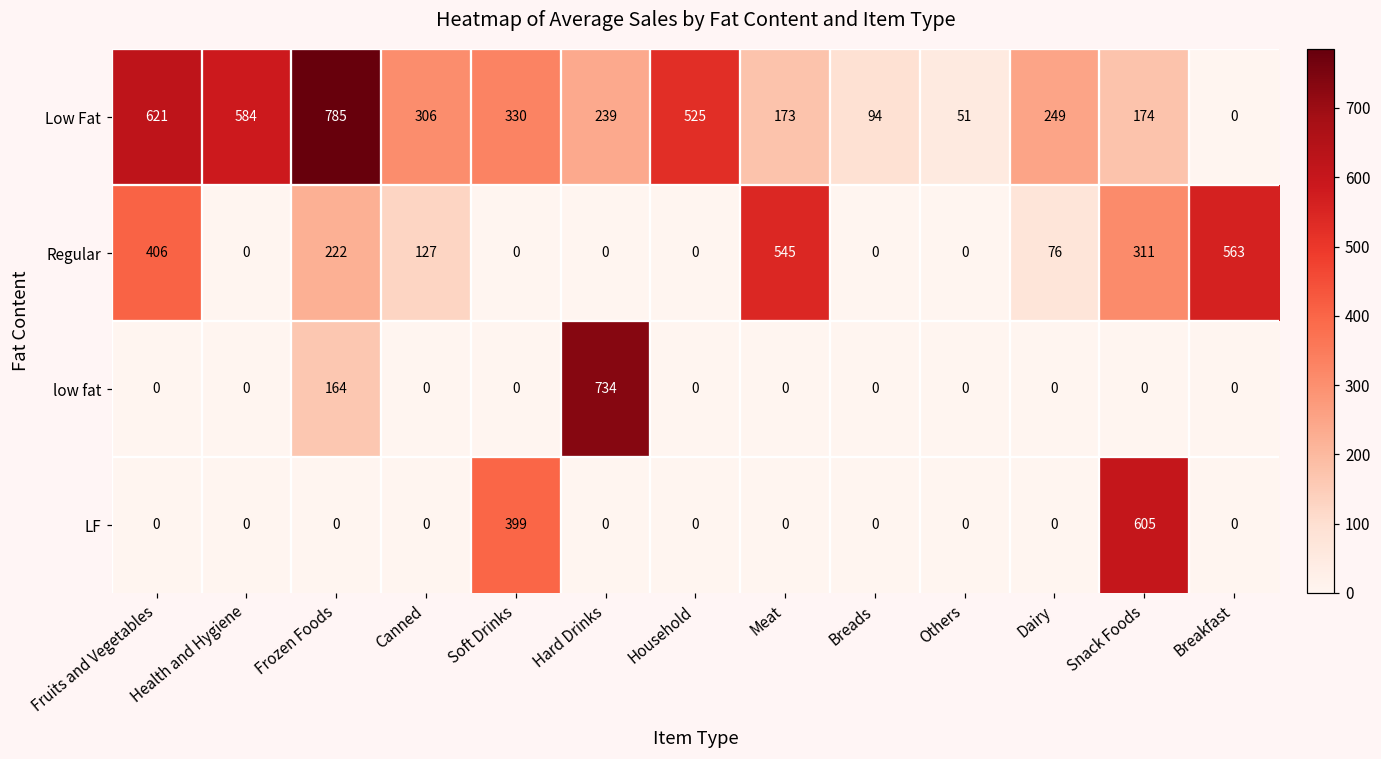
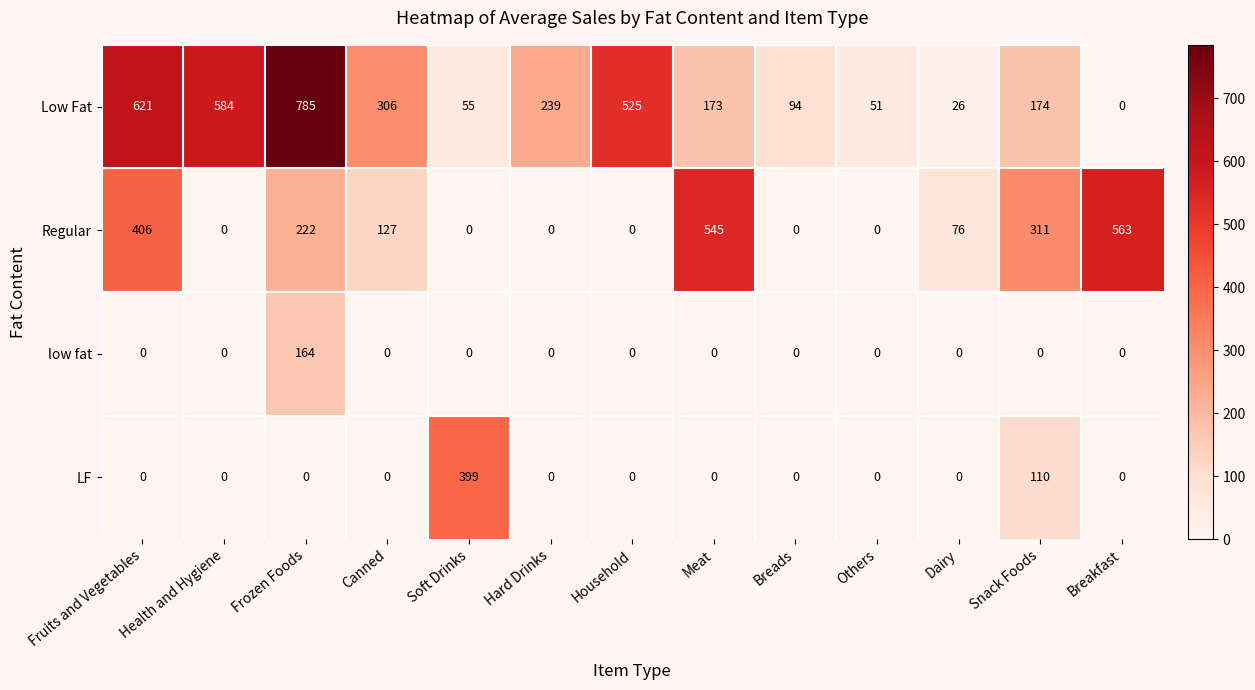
  {
    "Low Fat": {
      "Fruits and Vegetables": 621,
      "Health and Hygiene": 584,
      "Frozen Foods": 785,
      "Canned": 306,
-     "Soft Drinks": 330,
+     "Soft Drinks": 55,
      "Hard Drinks": 239,
      "Household": 525,
      "Meat": 173,
      "Breads": 94,
      "Others": 51,
-     "Dairy": 249,
+     "Dairy": 26,
      "Snack Foods": 174,
      "Breakfast": 0
    },
    "Regular": {
      "Fruits and Vegetables": 406,
      "Health and Hygiene": 0,
      "Frozen Foods": 222,
      "Canned": 127,
      "Soft Drinks": 0,
      "Hard Drinks": 0,
      "Household": 0,
      "Meat": 545,
      "Breads": 0,
      "Others": 0,
      "Dairy": 76,
      "Snack Foods": 311,
      "Breakfast": 563
    },
    "low fat": {
      "Fruits and Vegetables": 0,
      "Health and Hygiene": 0,
      "Frozen Foods": 164,
      "Canned": 0,
      "Soft Drinks": 0,
-     "Hard Drinks": 734,
+     "Hard Drinks": 0,
      "Household": 0,
      "Meat": 0,
      "Breads": 0,
      "Others": 0,
      "Dairy": 0,
      "Snack Foods": 0,
      "Breakfast": 0
    },
    "LF": {
      "Fruits and Vegetables": 0,
      "Health and Hygiene": 0,
      "Frozen Foods": 0,
      "Canned": 0,
      "Soft Drinks": 399,
      "Hard Drinks": 0,
      "Household": 0,
      "Meat": 0,
      "Breads": 0,
      "Others": 0,
      "Dairy": 0,
-     "Snack Foods": 605,
+     "Snack Foods": 110,
      "Breakfast": 0
    }
  }
